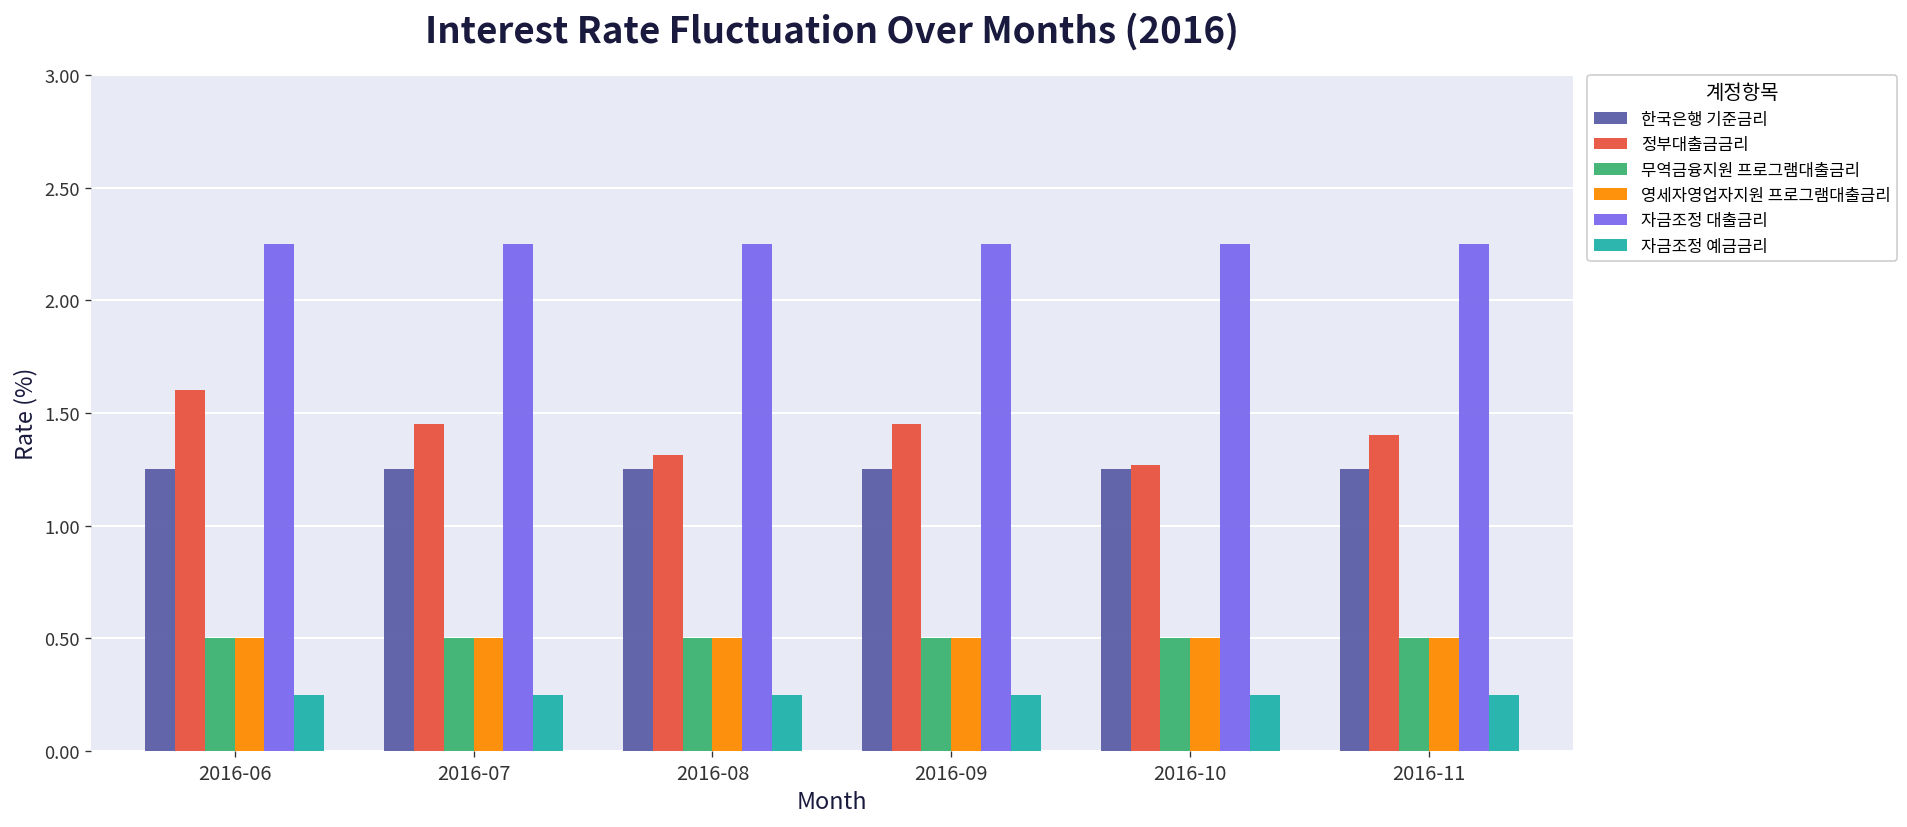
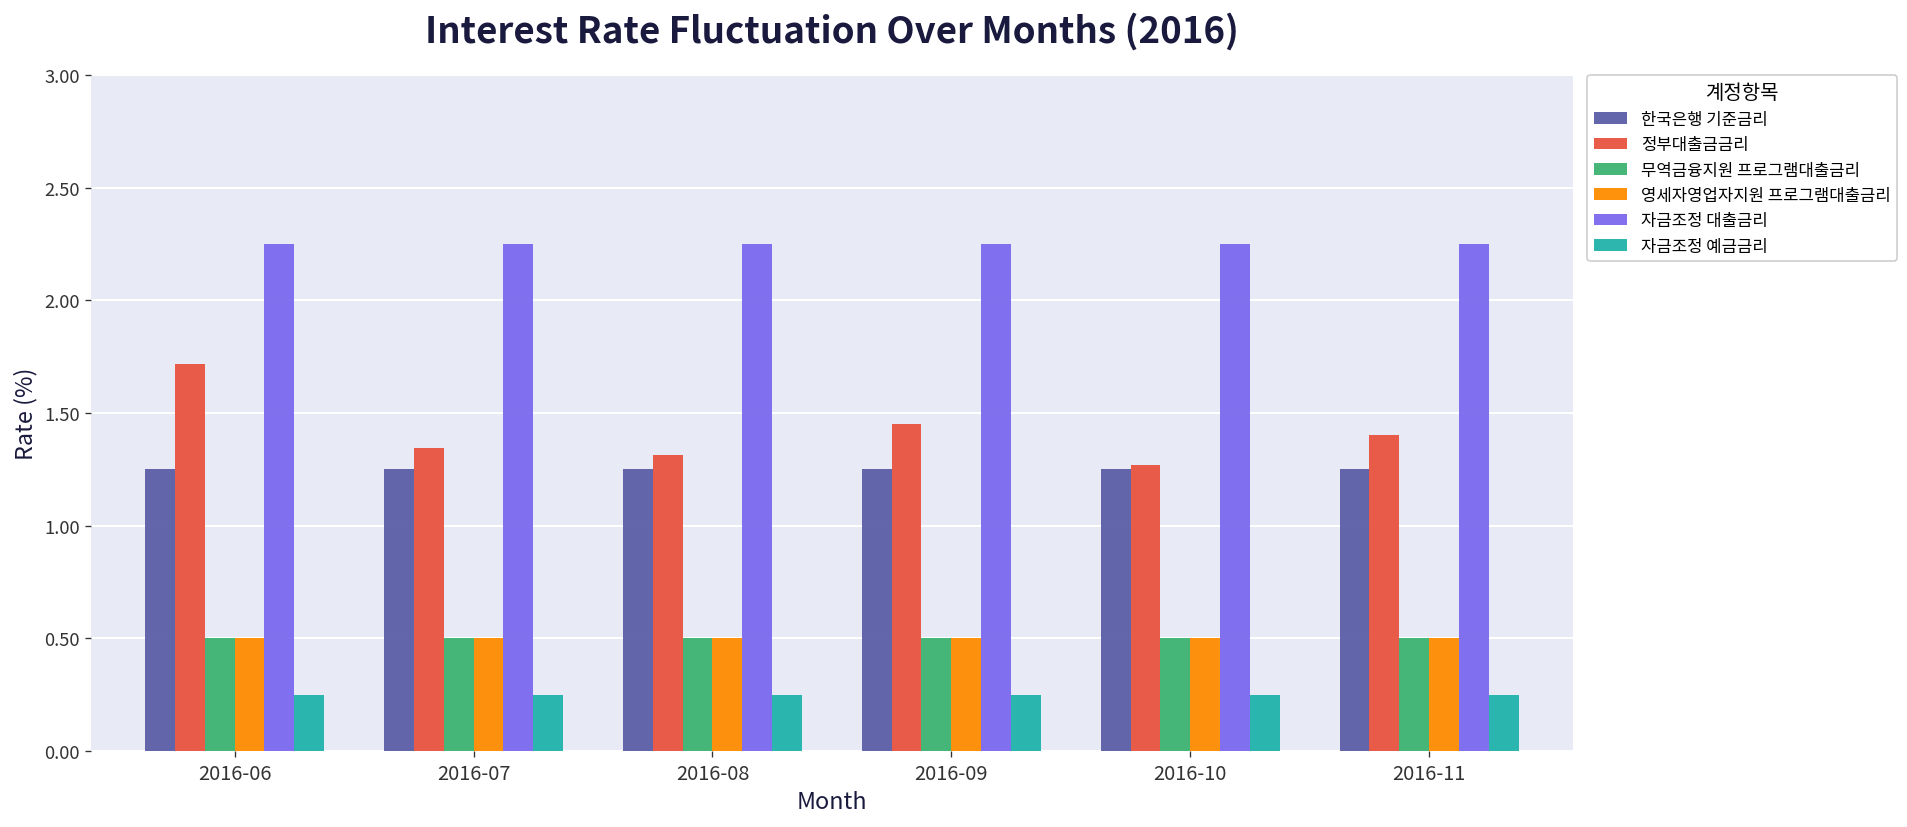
  {
    "한국은행 기준금리": {
      "2016-06": 1.25,
      "2016-07": 1.25,
      "2016-08": 1.25,
      "2016-09": 1.25,
      "2016-10": 1.25,
      "2016-11": 1.25
    },
    "정부대출금금리": {
-     "2016-06": 1.60,
-     "2016-07": 1.45,
+     "2016-06": 1.72,
+     "2016-07": 1.35,
      "2016-08": 1.31,
      "2016-09": 1.45,
      "2016-10": 1.27,
      "2016-11": 1.40
    },
    "무역금융지원 프로그램대출금리": {
      "2016-06": 0.50,
      "2016-07": 0.50,
      "2016-08": 0.50,
      "2016-09": 0.50,
      "2016-10": 0.50,
      "2016-11": 0.50
    },
    "영세자영업자지원 프로그램대출금리": {
      "2016-06": 0.50,
      "2016-07": 0.50,
      "2016-08": 0.50,
      "2016-09": 0.50,
      "2016-10": 0.50,
      "2016-11": 0.50
    },
    "자금조정 대출금리": {
      "2016-06": 2.25,
      "2016-07": 2.25,
      "2016-08": 2.25,
      "2016-09": 2.25,
      "2016-10": 2.25,
      "2016-11": 2.25
    },
    "자금조정 예금금리": {
      "2016-06": 0.25,
      "2016-07": 0.25,
      "2016-08": 0.25,
      "2016-09": 0.25,
      "2016-10": 0.25,
      "2016-11": 0.25
    }
  }
